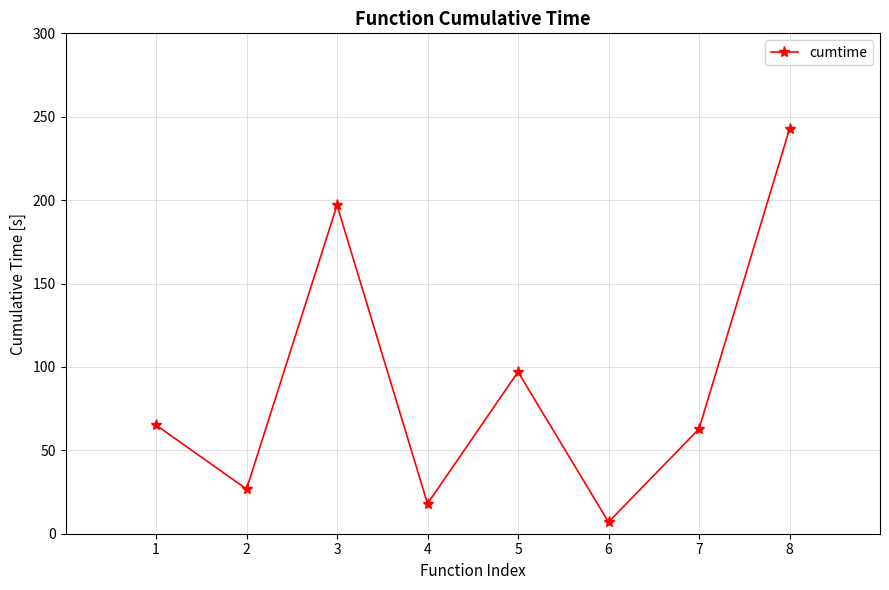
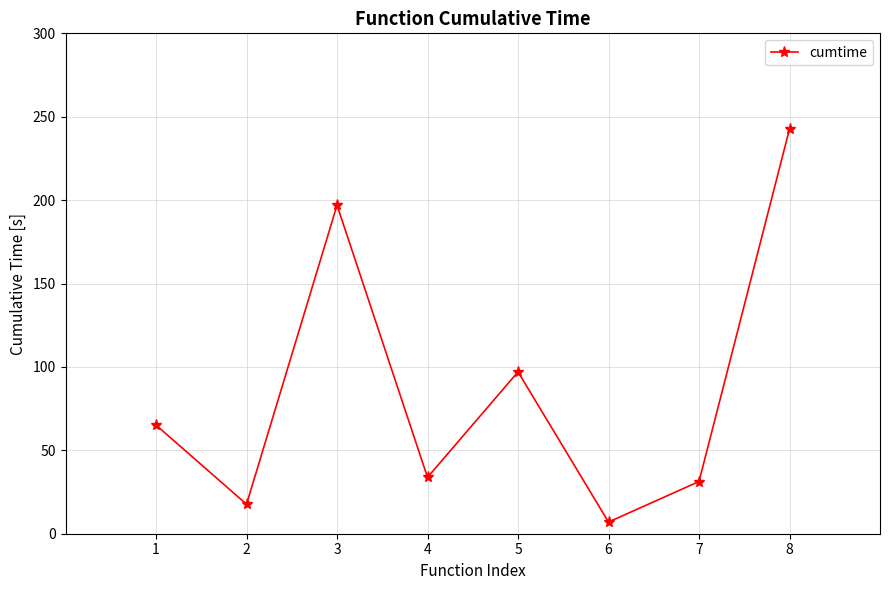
  {
    "1": 65,
-   "2": 27,
+   "2": 18,
    "3": 197,
-   "4": 18,
+   "4": 34,
    "5": 97,
    "6": 7,
-   "7": 63,
+   "7": 31,
    "8": 243
  }
